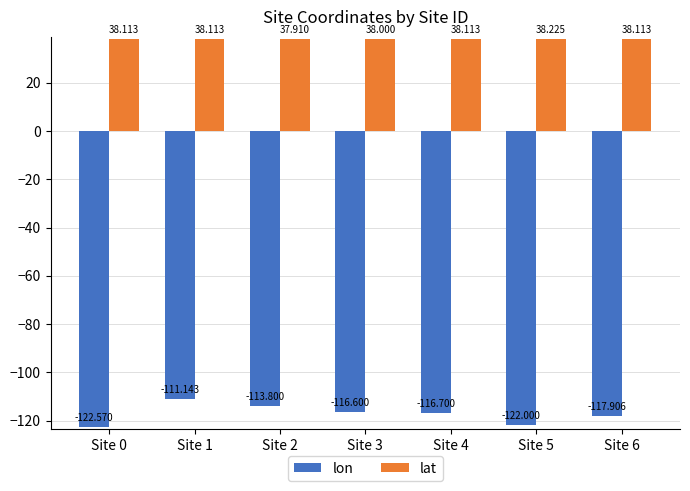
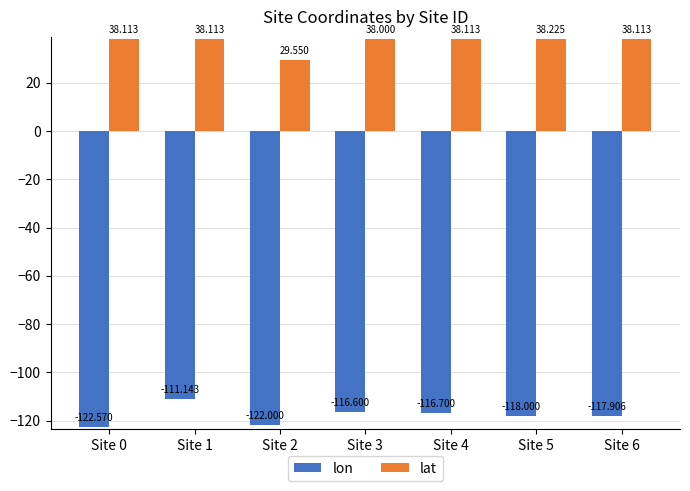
  {
    "lon": {
      "Site 0": -122.570,
      "Site 1": -111.143,
-     "Site 2": -113.800,
+     "Site 2": -122.000,
      "Site 3": -116.600,
      "Site 4": -116.700,
-     "Site 5": -122.000,
+     "Site 5": -118.000,
      "Site 6": -117.906
    },
    "lat": {
      "Site 0": 38.113,
      "Site 1": 38.113,
-     "Site 2": 37.910,
+     "Site 2": 29.550,
      "Site 3": 38.000,
      "Site 4": 38.113,
      "Site 5": 38.225,
      "Site 6": 38.113
    }
  }
